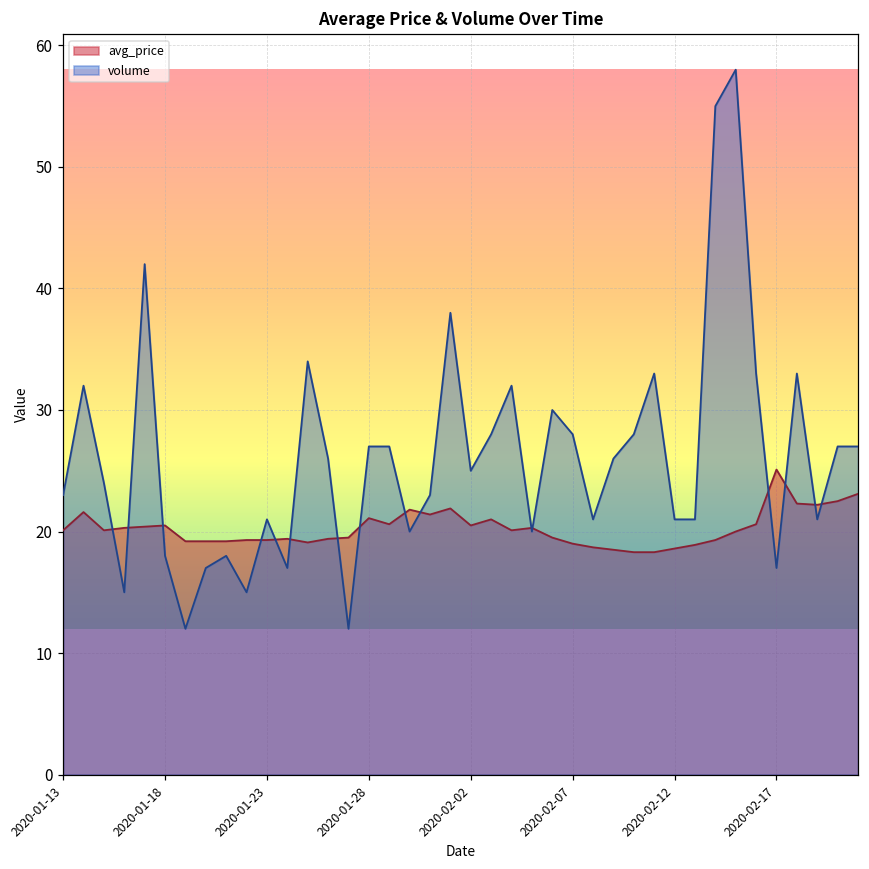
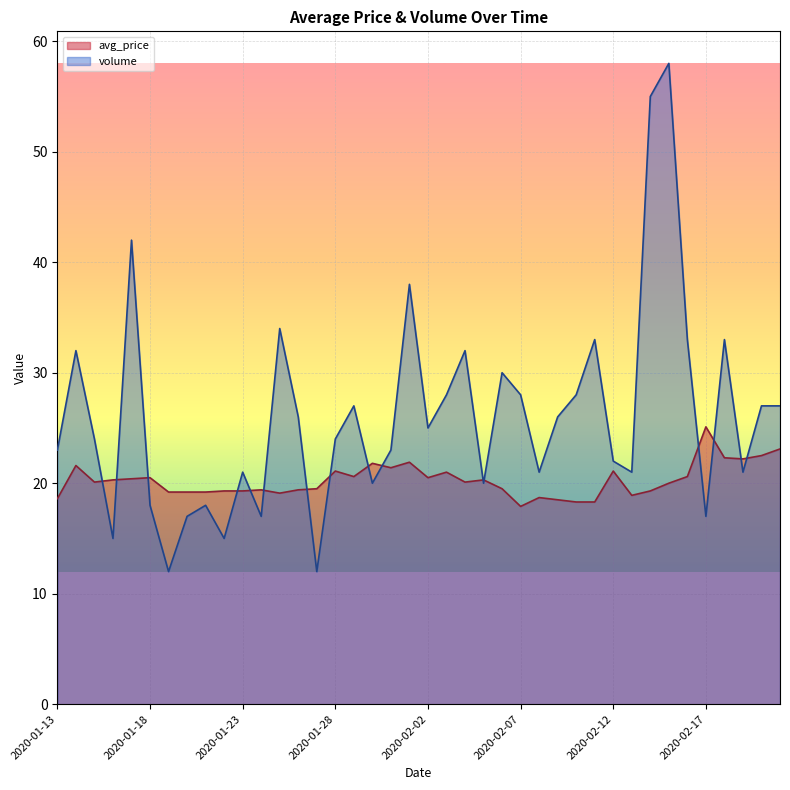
  {
    "avg_price": {
-     "2020-01-13": 20.1,
+     "2020-01-13": 18.6,
      "2020-01-18": 20.5,
      "2020-01-23": 19.3,
      "2020-01-28": 21.1,
      "2020-02-02": 20.5,
-     "2020-02-07": 19.0,
-     "2020-02-12": 18.6,
+     "2020-02-07": 17.9,
+     "2020-02-12": 21.1,
      "2020-02-17": 25.1
    },
    "volume": {
      "2020-01-13": 23,
      "2020-01-18": 18,
      "2020-01-23": 21,
-     "2020-01-28": 27,
+     "2020-01-28": 24,
      "2020-02-02": 25,
      "2020-02-07": 28,
-     "2020-02-12": 21,
+     "2020-02-12": 22,
      "2020-02-17": 17
    }
  }
